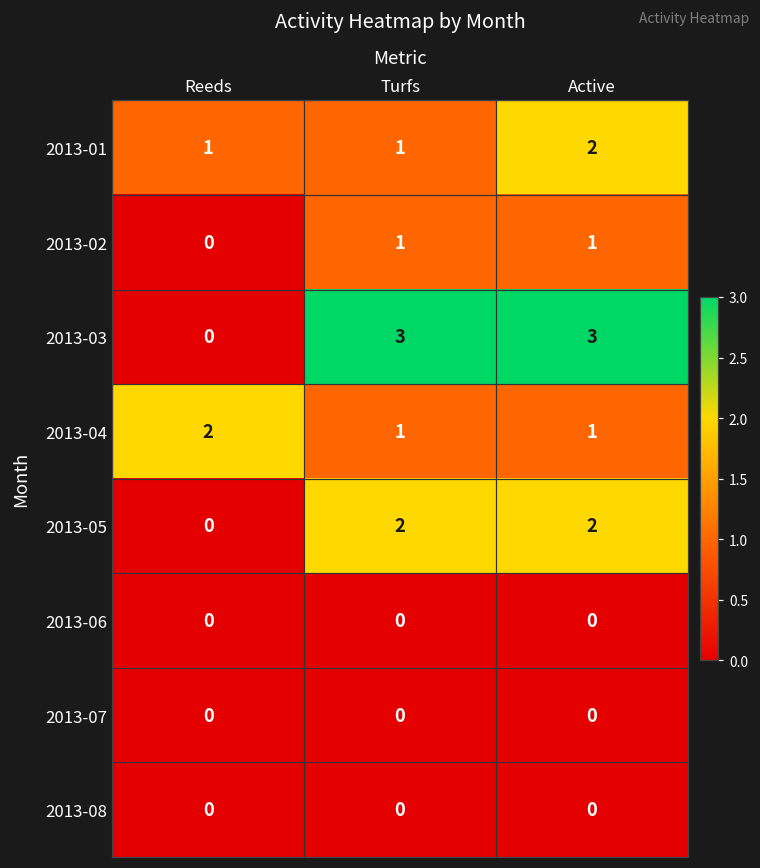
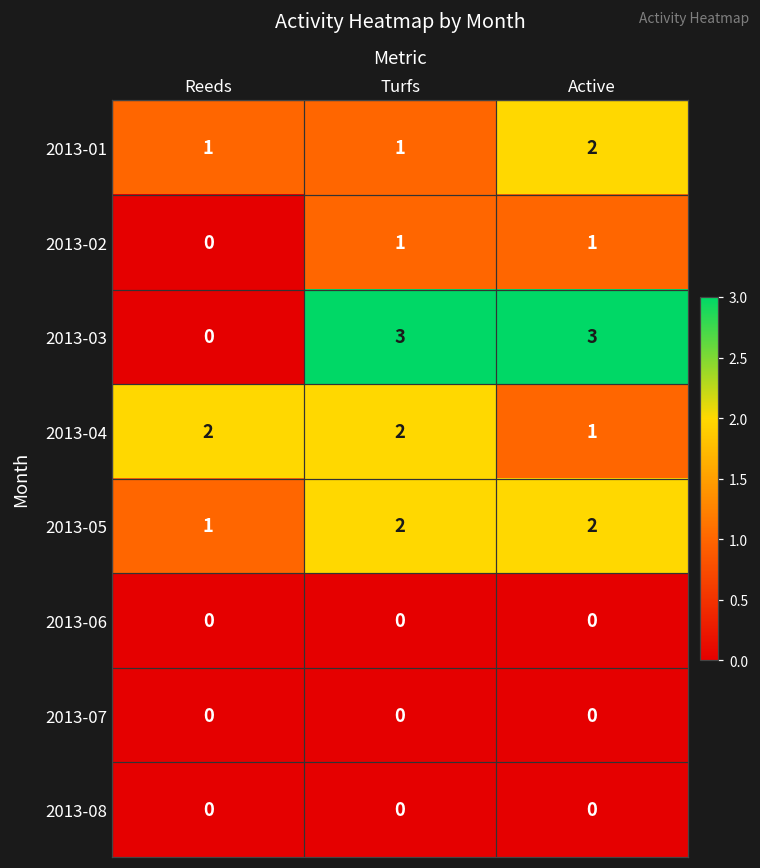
  {
    "2013-01": {
      "Reeds": 1,
      "Turfs": 1,
      "Active": 2
    },
    "2013-02": {
      "Reeds": 0,
      "Turfs": 1,
      "Active": 1
    },
    "2013-03": {
      "Reeds": 0,
      "Turfs": 3,
      "Active": 3
    },
    "2013-04": {
      "Reeds": 2,
-     "Turfs": 1,
+     "Turfs": 2,
      "Active": 1
    },
    "2013-05": {
-     "Reeds": 0,
+     "Reeds": 1,
      "Turfs": 2,
      "Active": 2
    },
    "2013-06": {
      "Reeds": 0,
      "Turfs": 0,
      "Active": 0
    },
    "2013-07": {
      "Reeds": 0,
      "Turfs": 0,
      "Active": 0
    },
    "2013-08": {
      "Reeds": 0,
      "Turfs": 0,
      "Active": 0
    }
  }
